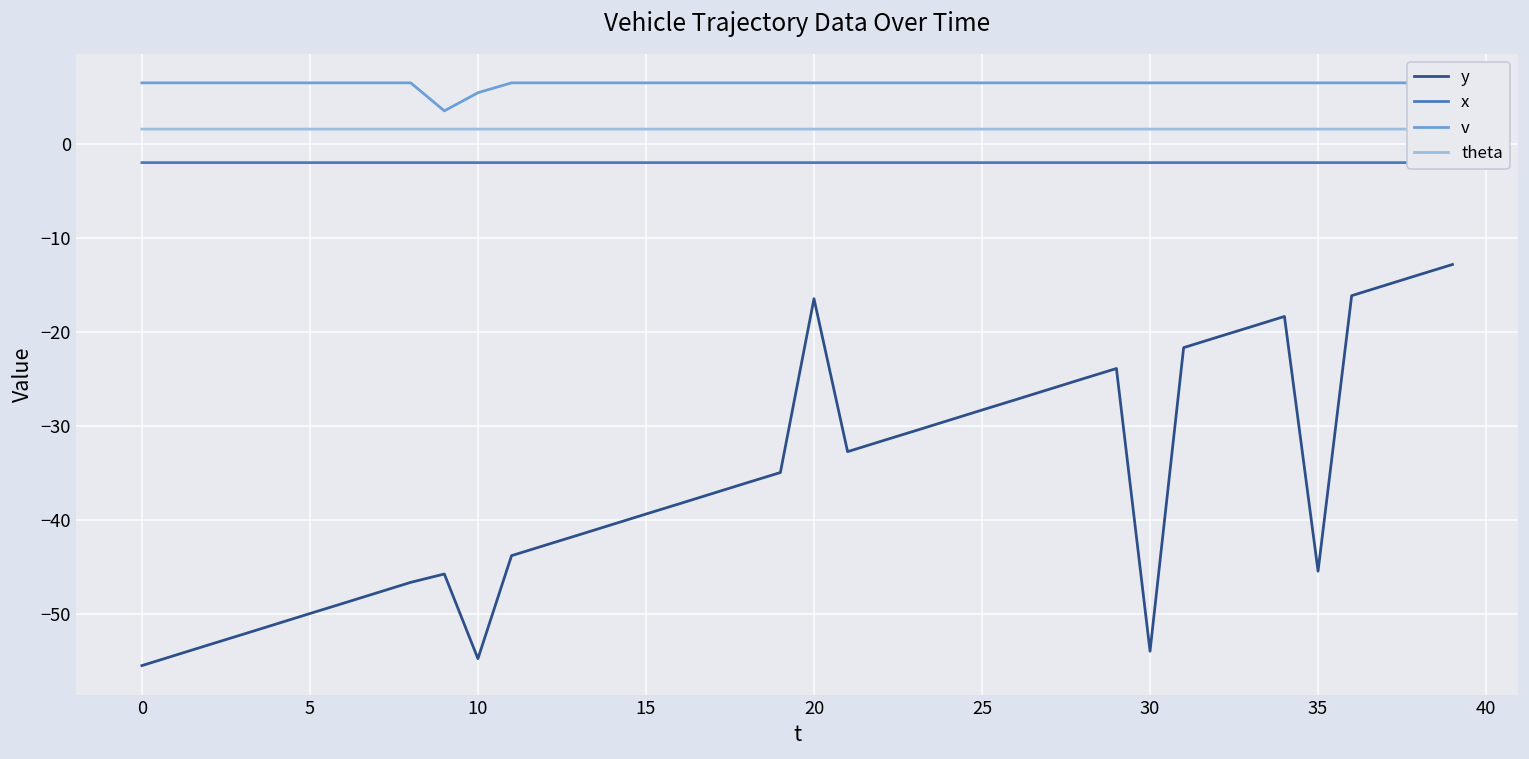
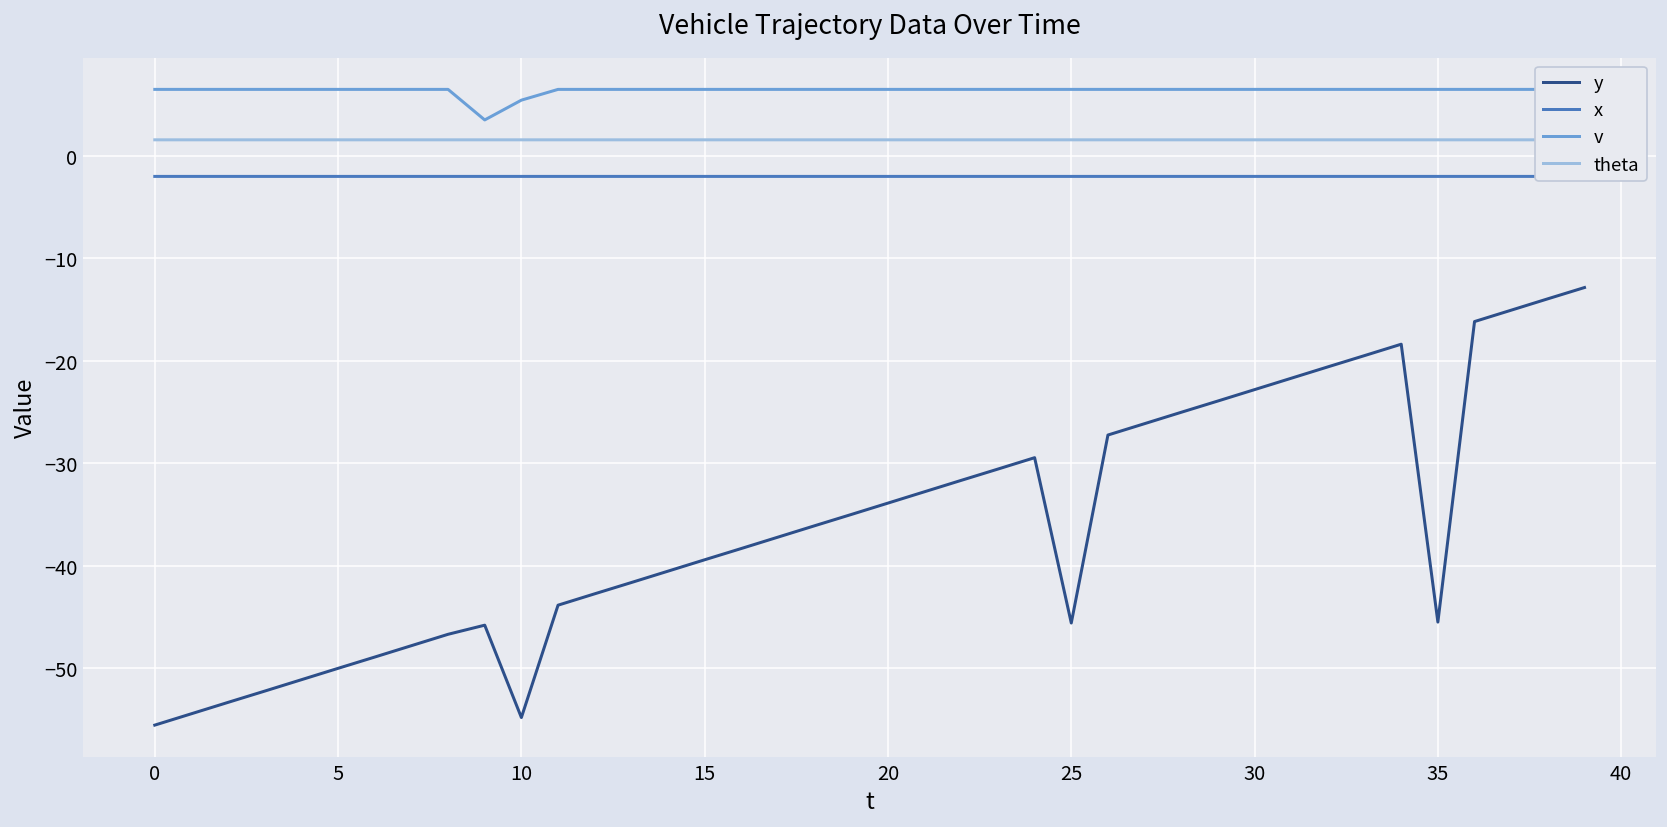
  {
    "y": {
      "0": -56,
      "5": -50,
      "10": -55,
      "15": -39,
-     "20": -16,
-     "25": -28,
-     "30": -54,
+     "20": -34,
+     "25": -46,
+     "30": -23,
      "35": -45
    }
  }
